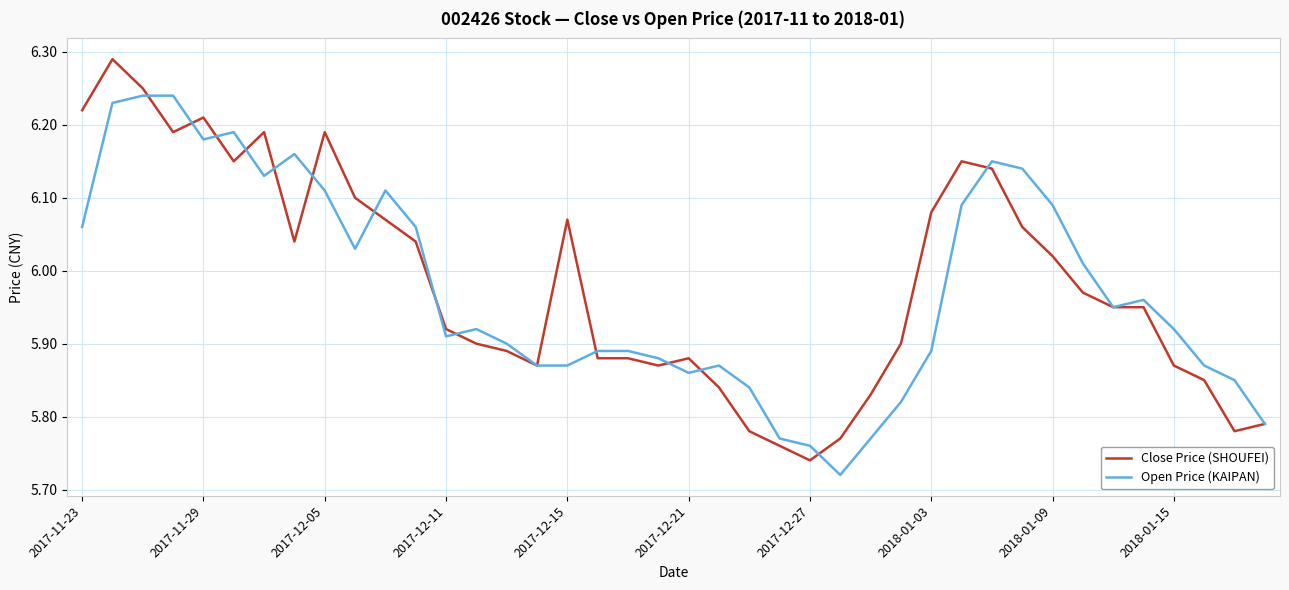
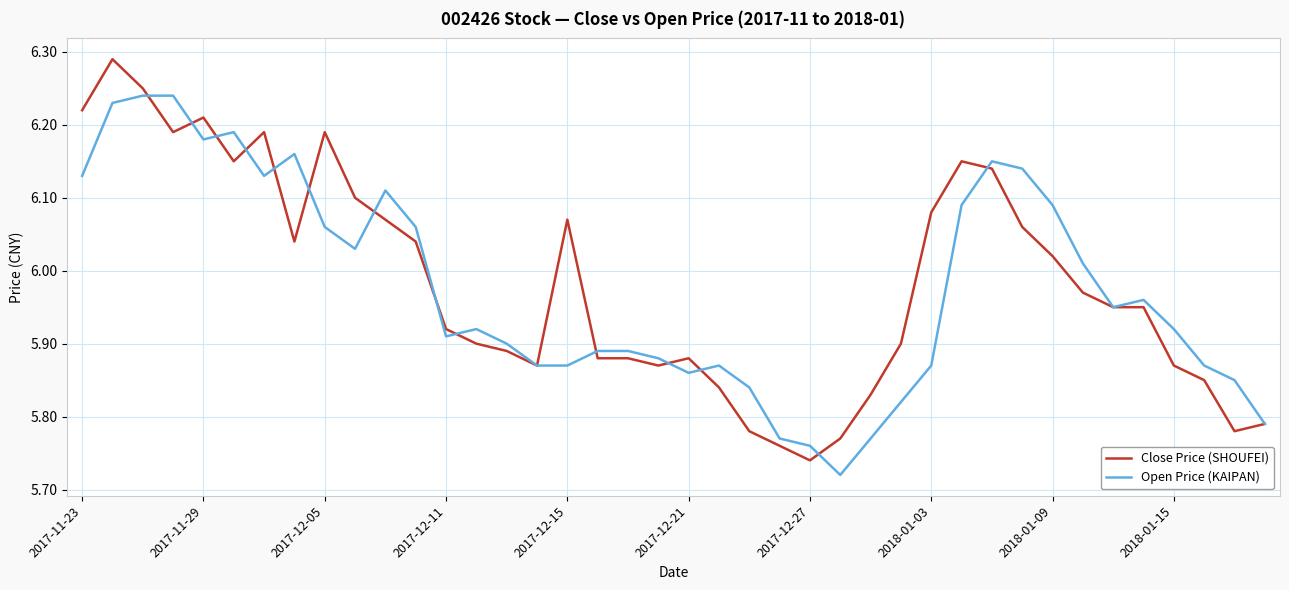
  {
    "Close Price (SHOUFEI)": {
      "2017-11-23": 6.22,
      "2017-11-29": 6.21,
      "2017-12-05": 6.19,
      "2017-12-11": 5.92,
      "2017-12-15": 6.07,
      "2017-12-21": 5.88,
      "2017-12-27": 5.74,
      "2018-01-03": 6.08,
      "2018-01-09": 6.02,
      "2018-01-15": 5.87
    },
    "Open Price (KAIPAN)": {
-     "2017-11-23": 6.06,
+     "2017-11-23": 6.13,
      "2017-11-29": 6.18,
-     "2017-12-05": 6.11,
+     "2017-12-05": 6.06,
      "2017-12-11": 5.91,
      "2017-12-15": 5.87,
      "2017-12-21": 5.86,
      "2017-12-27": 5.76,
-     "2018-01-03": 5.89,
+     "2018-01-03": 5.87,
      "2018-01-09": 6.09,
      "2018-01-15": 5.92
    }
  }
